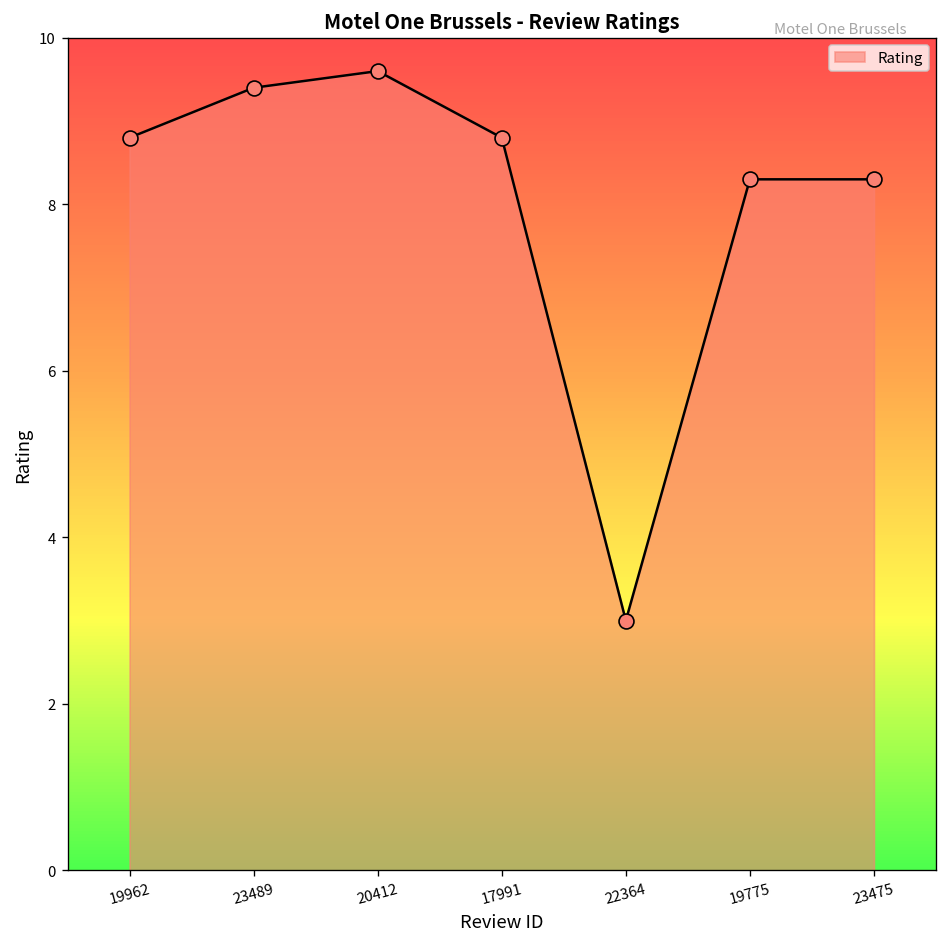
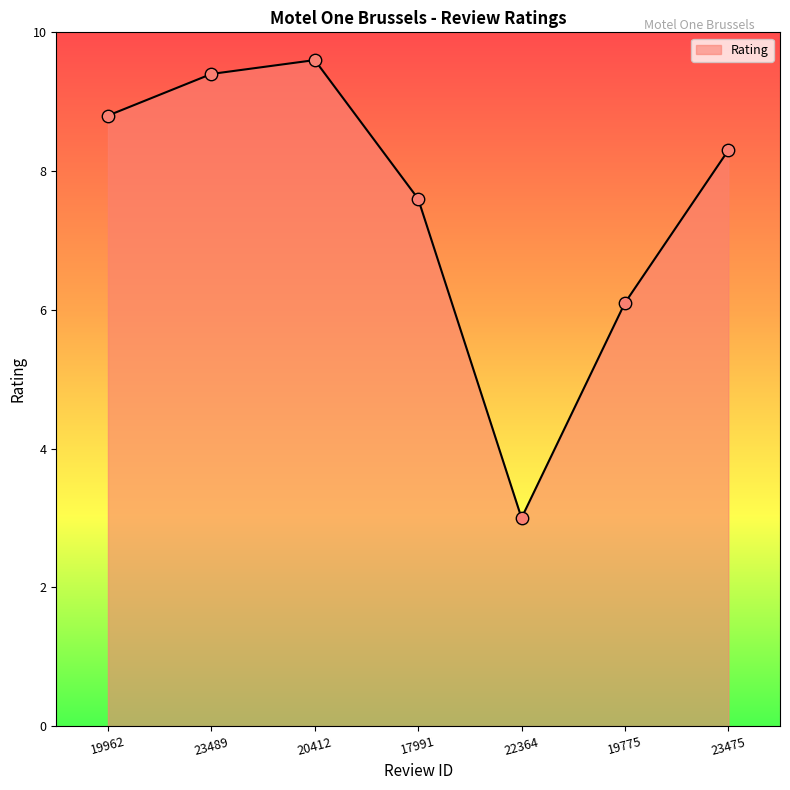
  {
    "19962": 8.8,
    "23489": 9.4,
    "20412": 9.6,
-   "17991": 8.8,
+   "17991": 7.6,
    "22364": 3.0,
-   "19775": 8.3,
+   "19775": 6.1,
    "23475": 8.3
  }
